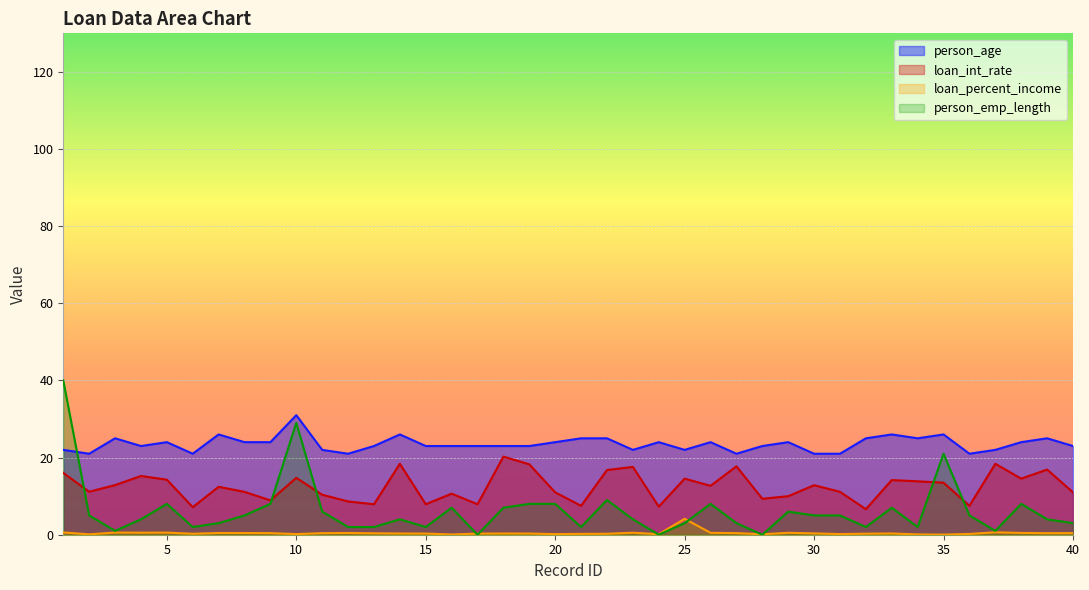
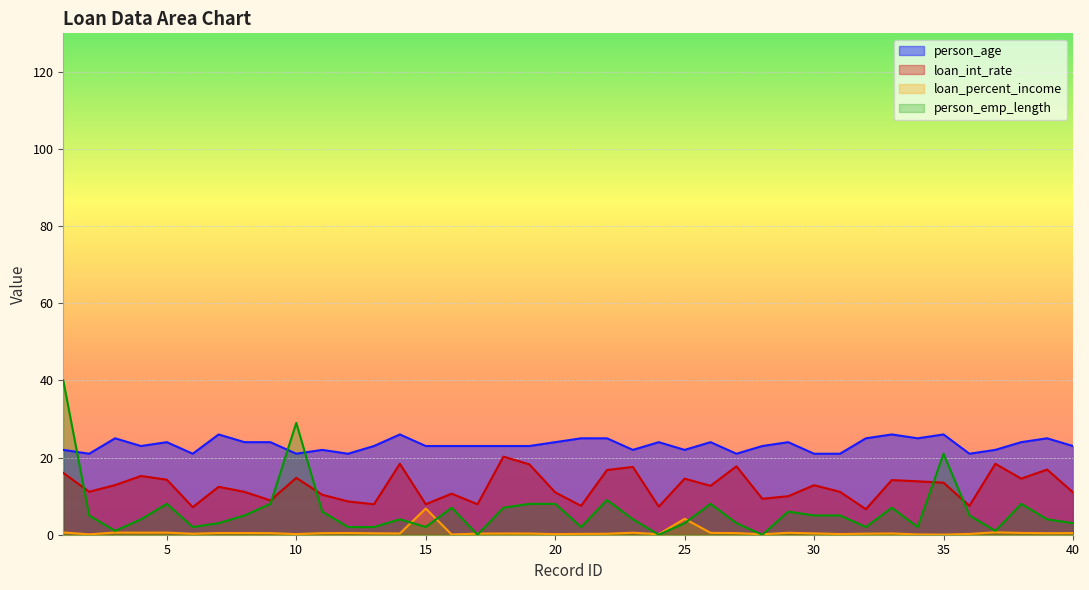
  {
    "person_age": {
      "5": 24,
-     "10": 31,
+     "10": 21,
      "15": 23,
      "20": 24,
      "25": 22,
      "30": 21,
      "35": 26,
      "40": 23
    },
    "loan_int_rate": {
      "5": 14,
      "10": 15,
      "15": 8,
      "20": 11,
      "25": 15,
      "30": 13,
      "35": 13,
      "40": 11
    },
    "loan_percent_income": {
      "5": 1,
      "10": 0,
-     "15": 0,
+     "15": 7,
      "20": 0,
      "25": 4,
      "30": 0,
      "35": 0,
      "40": 0
    },
    "person_emp_length": {
      "5": 8,
      "10": 29,
      "15": 2,
      "20": 8,
      "25": 3,
      "30": 5,
      "35": 21,
      "40": 3
    }
  }
